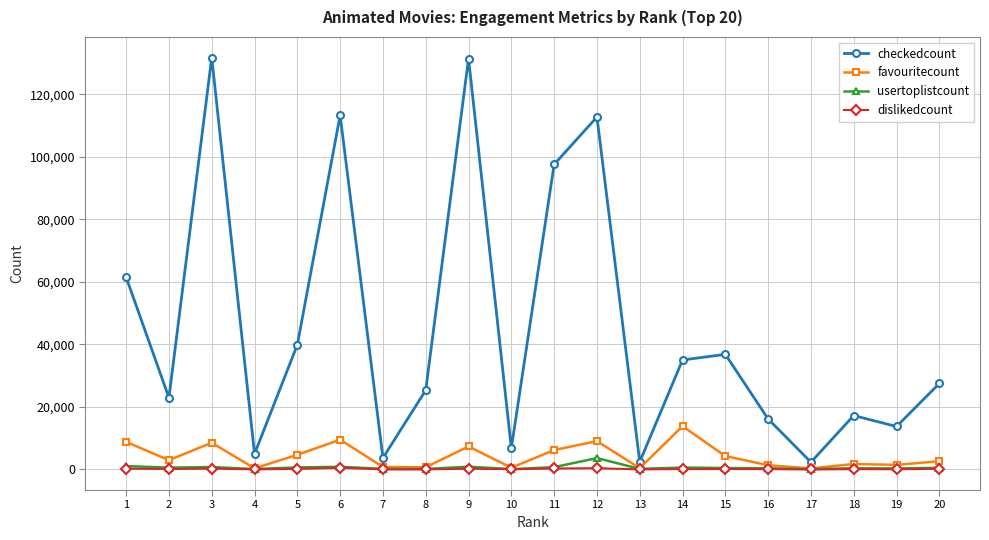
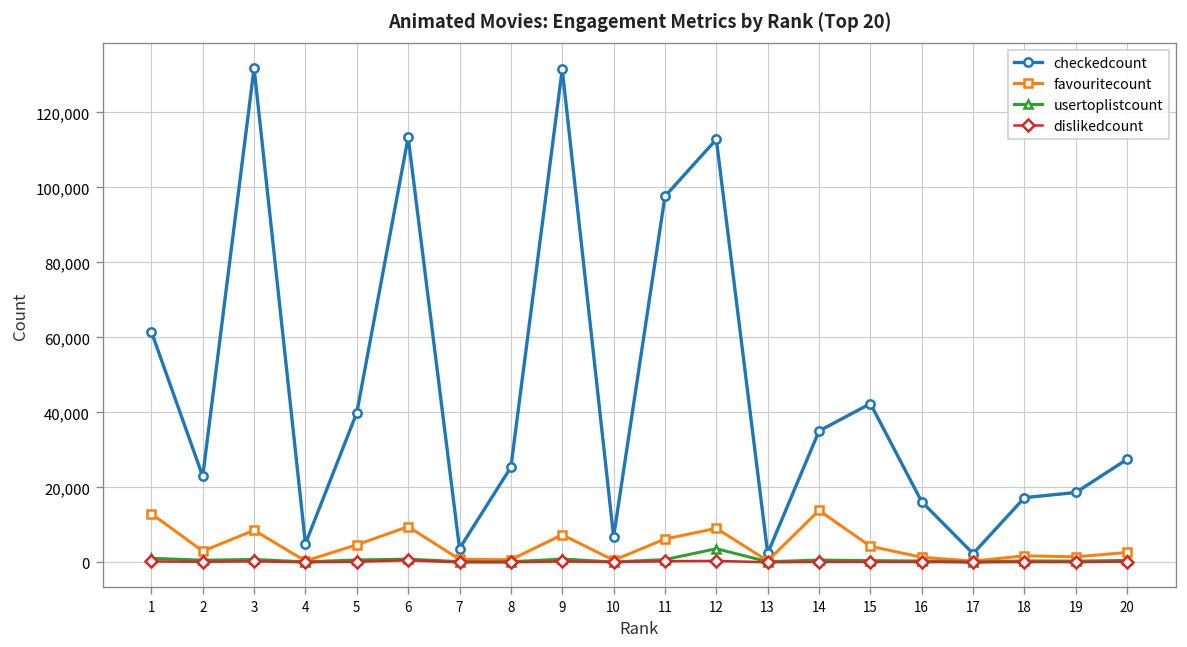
  {
    "checkedcount": {
      "1": "62,000",
      "2": "23,000",
      "3": "132,000",
      "4": "5,000",
      "5": "40,000",
      "6": "113,000",
      "7": "4,000",
      "8": "25,000",
      "9": "131,000",
      "10": "7,000",
      "11": "98,000",
      "12": "113,000",
      "13": "2,000",
      "14": "35,000",
-     "15": "37,000",
+     "15": "42,000",
      "16": "16,000",
      "17": "2,000",
      "18": "17,000",
-     "19": "14,000",
+     "19": "19,000",
      "20": "28,000"
    },
    "favouritecount": {
-     "1": "9,000",
+     "1": "13,000",
      "2": "3,000",
      "3": "9,000",
      "5": "5,000",
      "6": "10,000",
      "9": "7,000",
      "11": "6,000",
      "12": "9,000",
      "14": "14,000",
      "15": "4,000",
      "16": "1,000",
      "18": "2,000",
      "19": "1,000",
      "20": "3,000"
    },
    "usertoplistcount": {
      "1": "1,000",
      "12": "4,000"
    },
    "dislikedcount": {
      "1": "0",
      "12": "0"
    }
  }
